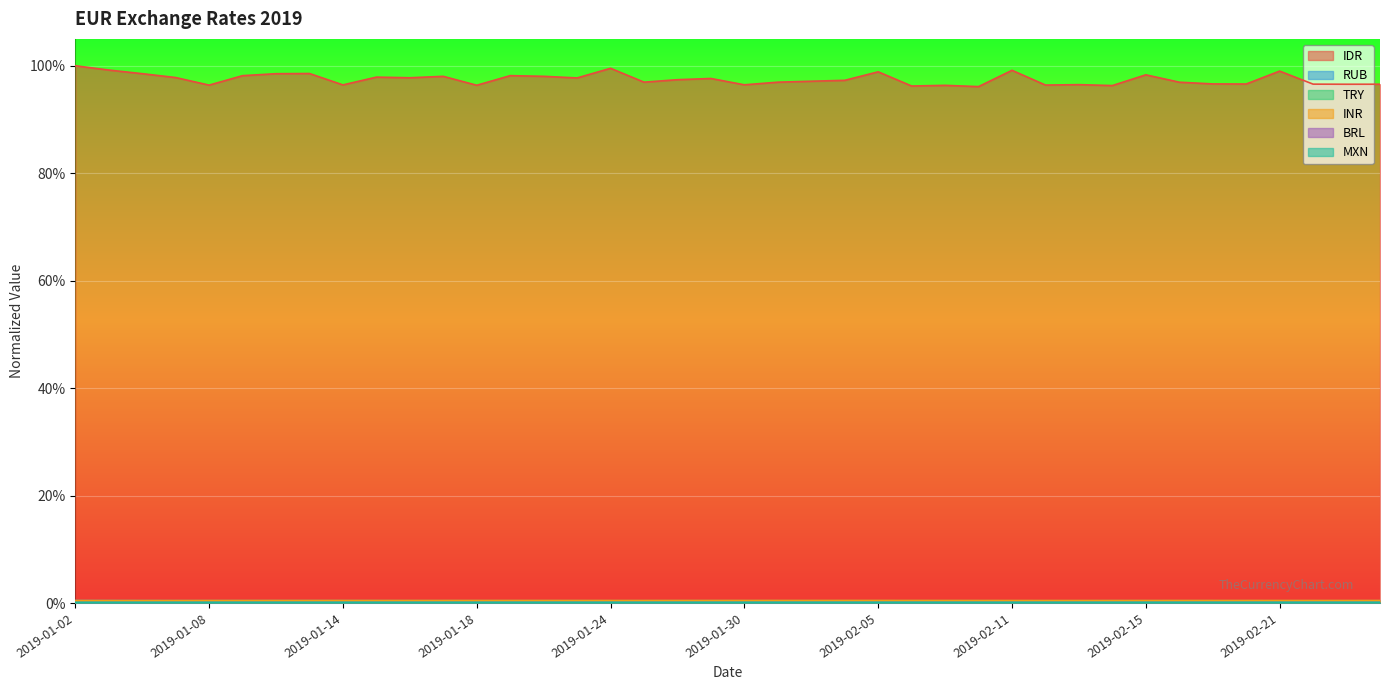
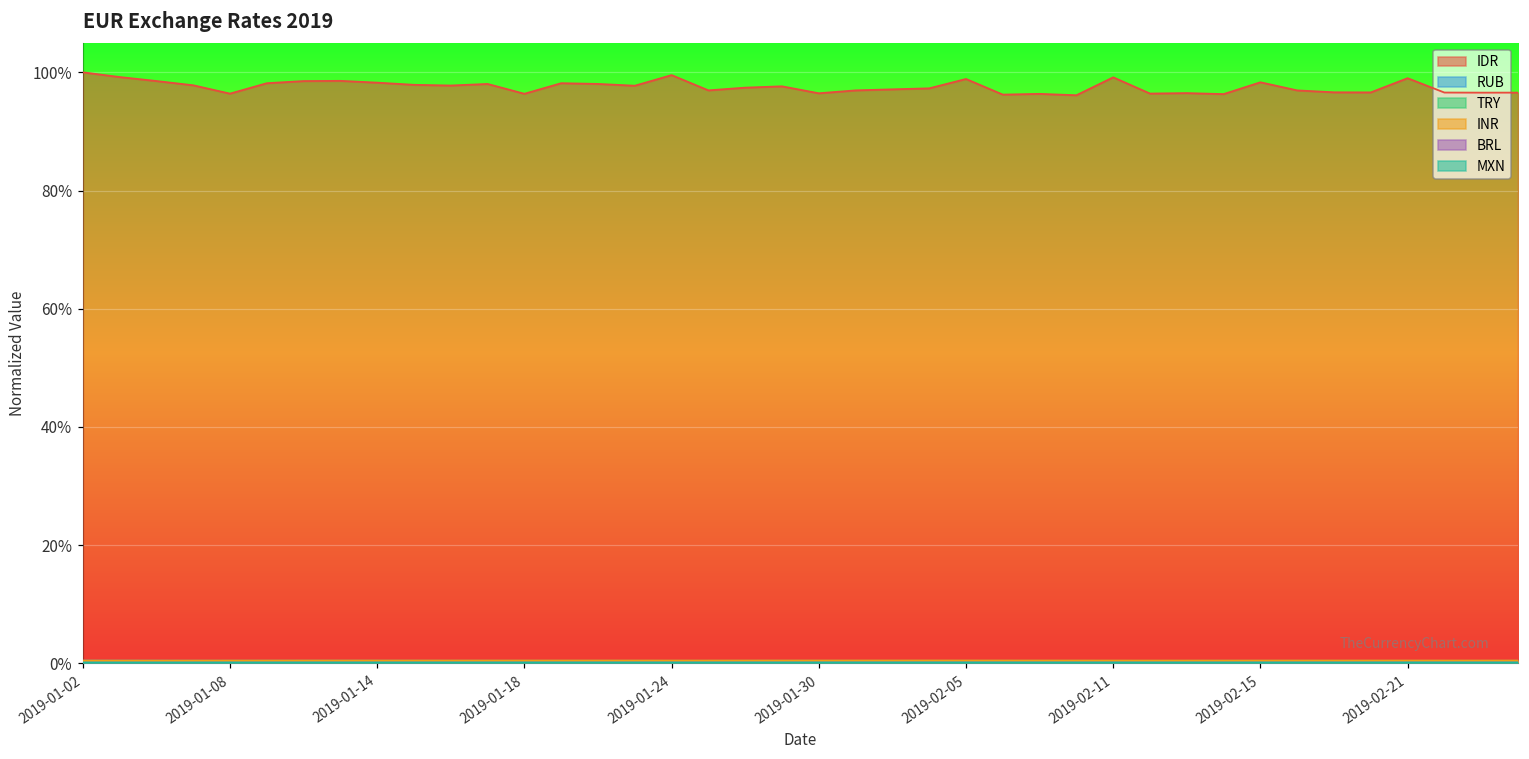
  {
    "IDR": {
      "2019-01-02": "100%",
      "2019-01-08": "96%",
-     "2019-01-14": "96%",
+     "2019-01-14": "98%",
      "2019-01-18": "96%",
      "2019-01-24": "100%",
      "2019-01-30": "96%",
      "2019-02-05": "99%",
      "2019-02-11": "99%",
      "2019-02-15": "98%",
      "2019-02-21": "99%"
    }
  }
